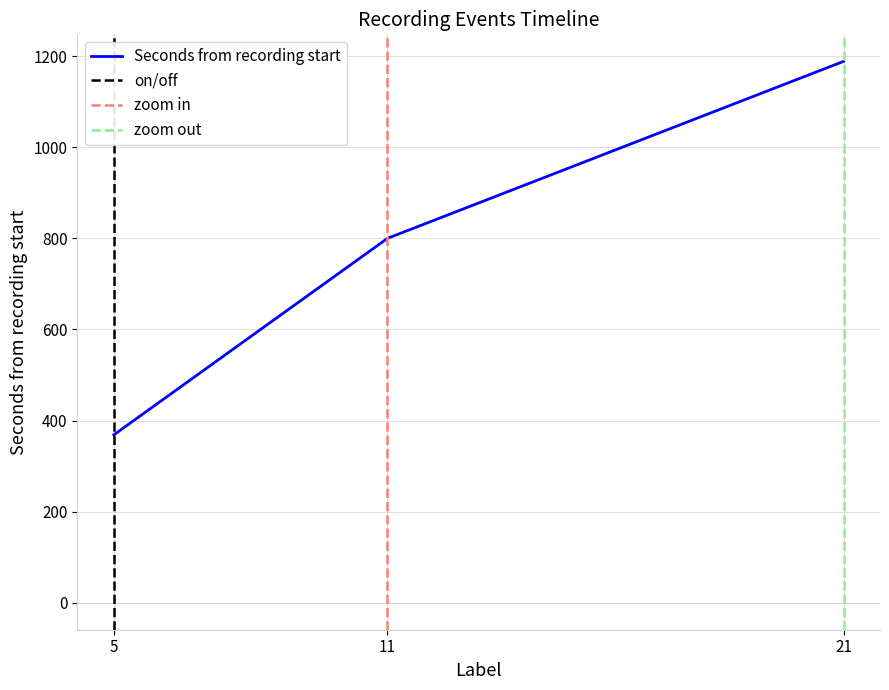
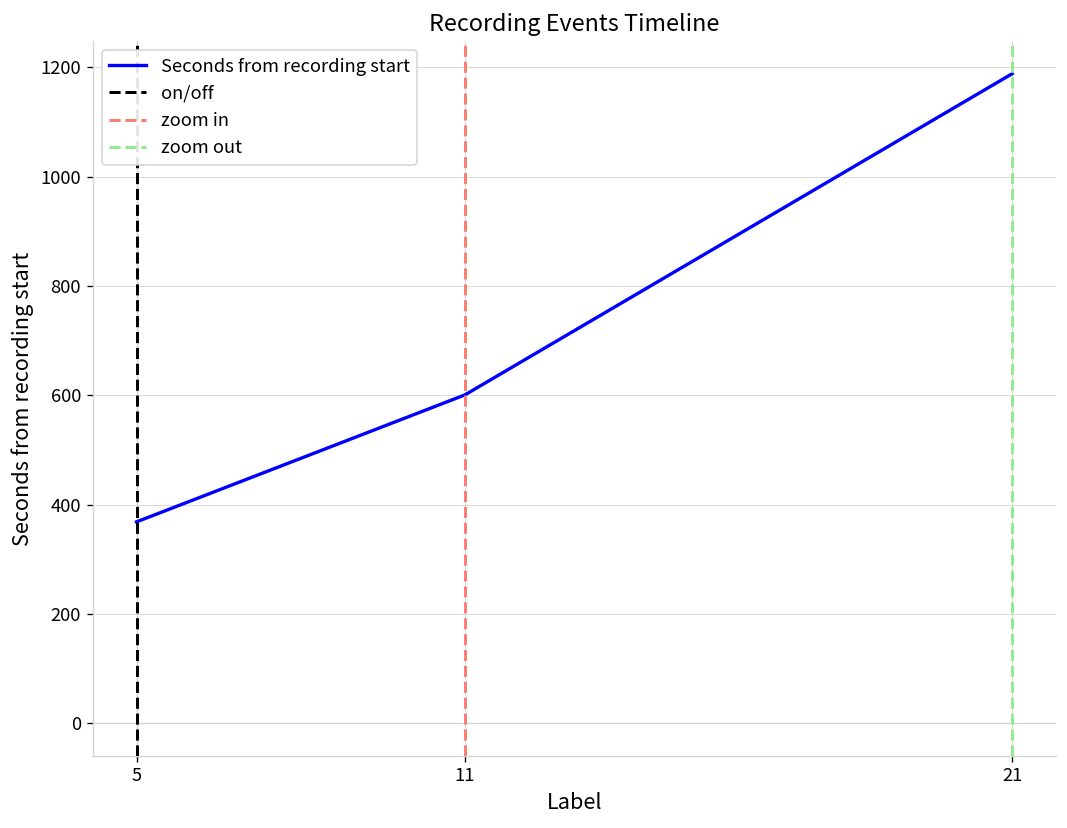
  {
    "5": 370,
-   "11": 800,
+   "11": 600,
    "21": 1190
  }
